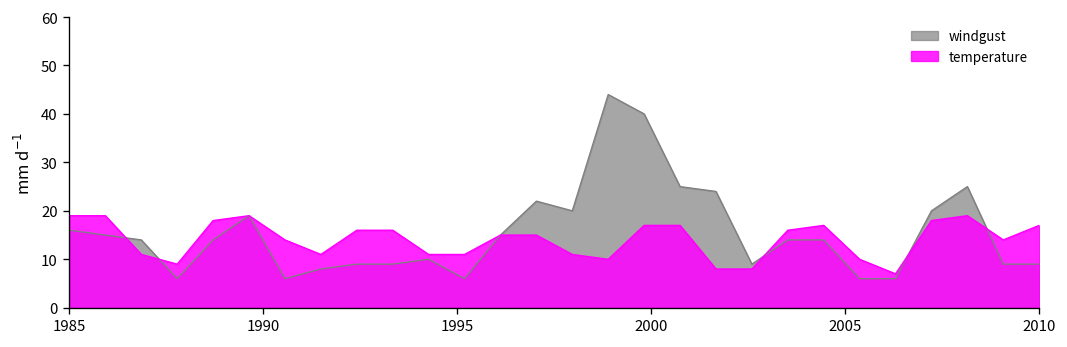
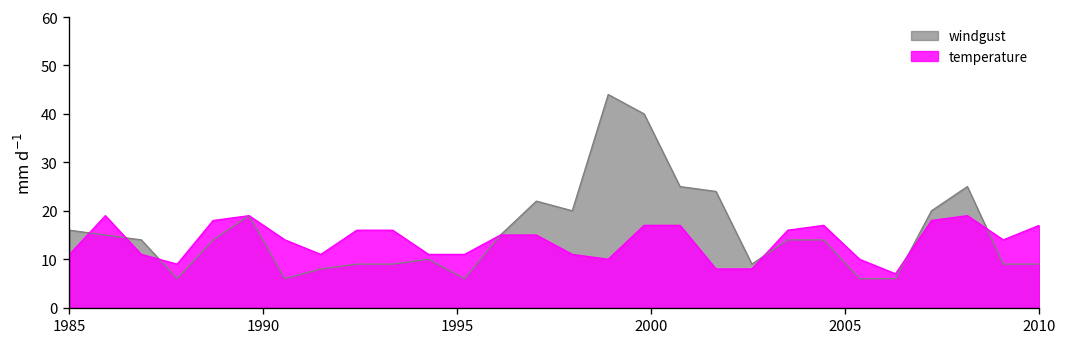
  {
    "windgust": {
      "1985": 16,
      "2010": 9
    },
    "temperature": {
-     "1985": 19,
+     "1985": 11,
      "2010": 17
    }
  }
